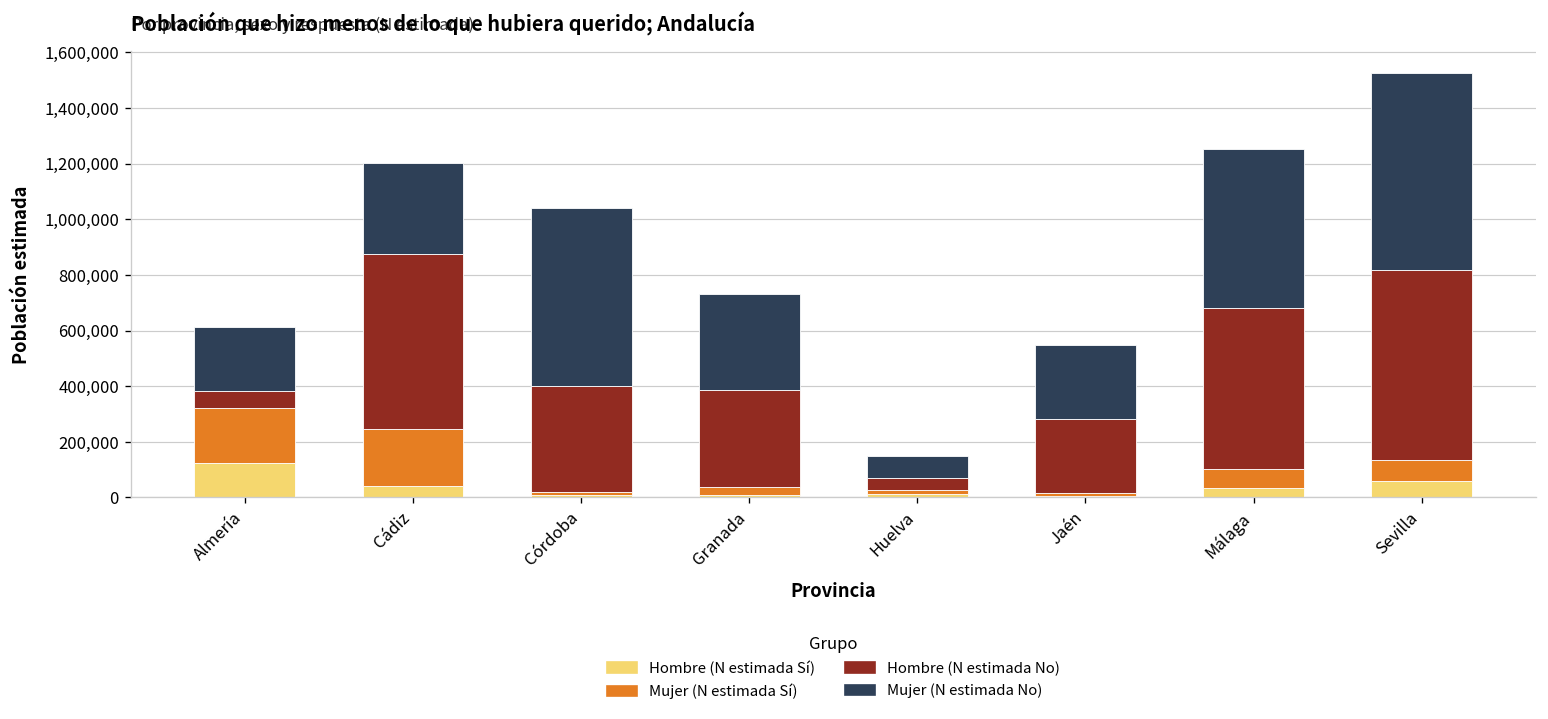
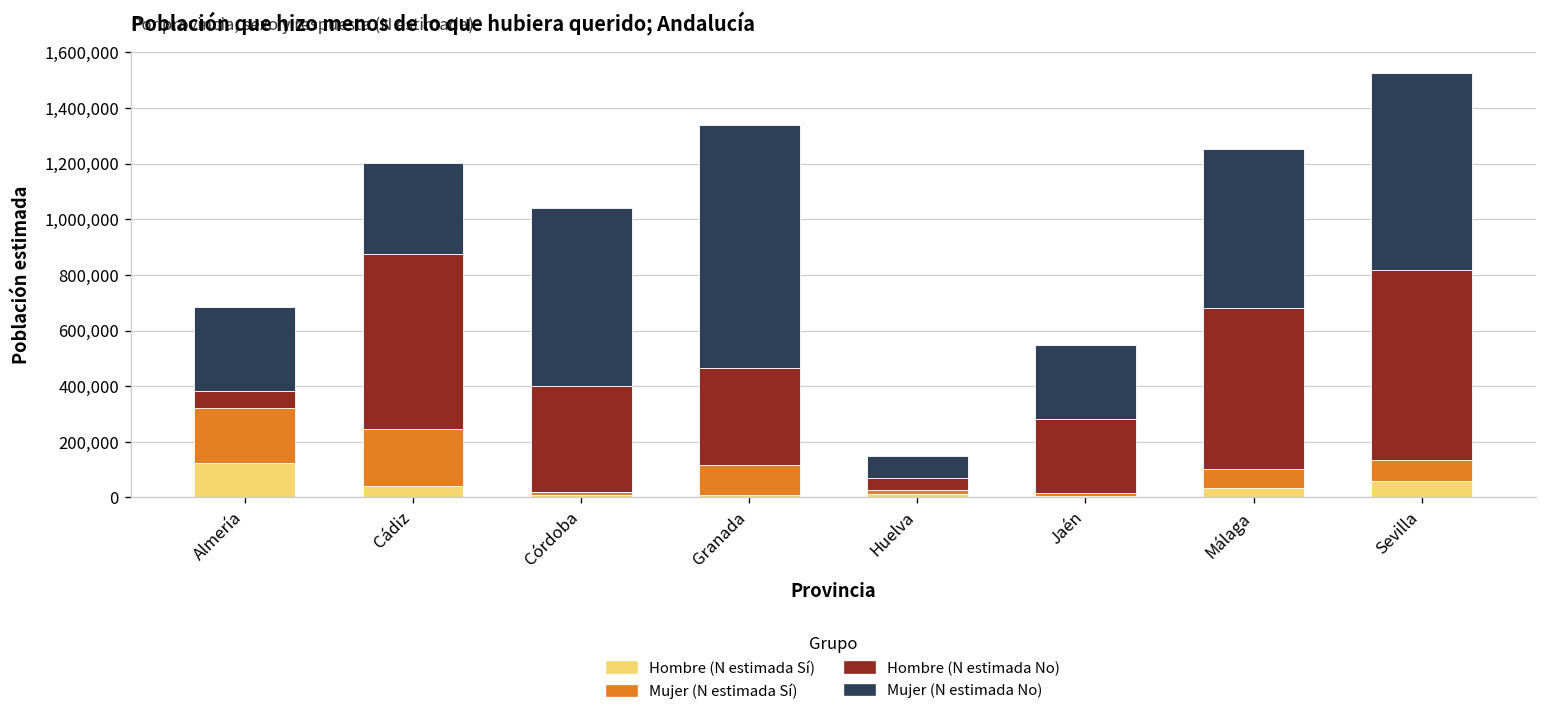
  {
    "Hombre (N estimada Sí)": {
      "Almería": "120,000",
      "Cádiz": "40,000",
      "Huelva": "10,000",
      "Málaga": "30,000",
      "Sevilla": "60,000"
    },
    "Mujer (N estimada Sí)": {
      "Almería": "200,000",
      "Cádiz": "210,000",
      "Córdoba": "10,000",
-     "Granada": "30,000",
+     "Granada": "110,000",
      "Huelva": "10,000",
      "Jaén": "10,000",
      "Málaga": "70,000",
      "Sevilla": "80,000"
    },
    "Hombre (N estimada No)": {
      "Almería": "60,000",
      "Cádiz": "630,000",
      "Córdoba": "380,000",
      "Granada": "350,000",
      "Huelva": "40,000",
      "Jaén": "270,000",
      "Málaga": "580,000",
      "Sevilla": "680,000"
    },
    "Mujer (N estimada No)": {
-     "Almería": "230,000",
+     "Almería": "300,000",
      "Cádiz": "330,000",
      "Córdoba": "640,000",
-     "Granada": "340,000",
+     "Granada": "870,000",
      "Huelva": "80,000",
      "Jaén": "270,000",
      "Málaga": "570,000",
      "Sevilla": "710,000"
    }
  }
